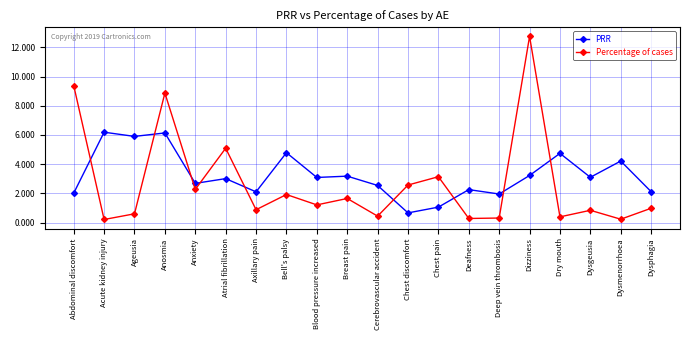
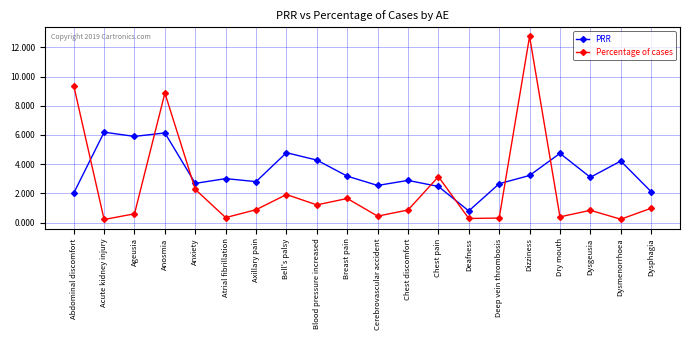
  {
    "PRR": {
      "Abdominal discomfort": 2.0,
      "Acute kidney injury": 6.2,
      "Ageusia": 5.9,
      "Anosmia": 6.1,
      "Anxiety": 2.7,
      "Atrial fibrillation": 3.0,
-     "Axillary pain": 2.1,
+     "Axillary pain": 2.8,
      "Bell's palsy": 4.8,
-     "Blood pressure increased": 3.1,
+     "Blood pressure increased": 4.3,
      "Breast pain": 3.2,
      "Cerebrovascular accident": 2.5,
-     "Chest discomfort": 0.7,
-     "Chest pain": 1.1,
-     "Deafness": 2.3,
-     "Deep vein thrombosis": 2.0,
+     "Chest discomfort": 2.9,
+     "Chest pain": 2.5,
+     "Deafness": 0.8,
+     "Deep vein thrombosis": 2.7,
      "Dizziness": 3.2,
      "Dry mouth": 4.7,
      "Dysgeusia": 3.1,
      "Dysmenorrhoea": 4.2,
      "Dysphagia": 2.1
    },
    "Percentage of cases": {
      "Abdominal discomfort": 9.4,
      "Acute kidney injury": 0.2,
      "Ageusia": 0.6,
      "Anosmia": 8.9,
      "Anxiety": 2.3,
-     "Atrial fibrillation": 5.1,
+     "Atrial fibrillation": 0.3,
      "Axillary pain": 0.9,
      "Bell's palsy": 1.9,
      "Blood pressure increased": 1.2,
      "Breast pain": 1.7,
      "Cerebrovascular accident": 0.4,
-     "Chest discomfort": 2.6,
+     "Chest discomfort": 0.9,
      "Chest pain": 3.1,
      "Deafness": 0.3,
      "Deep vein thrombosis": 0.3,
      "Dizziness": 12.8,
      "Dry mouth": 0.4,
      "Dysgeusia": 0.8,
      "Dysmenorrhoea": 0.2,
      "Dysphagia": 1.0
    }
  }
